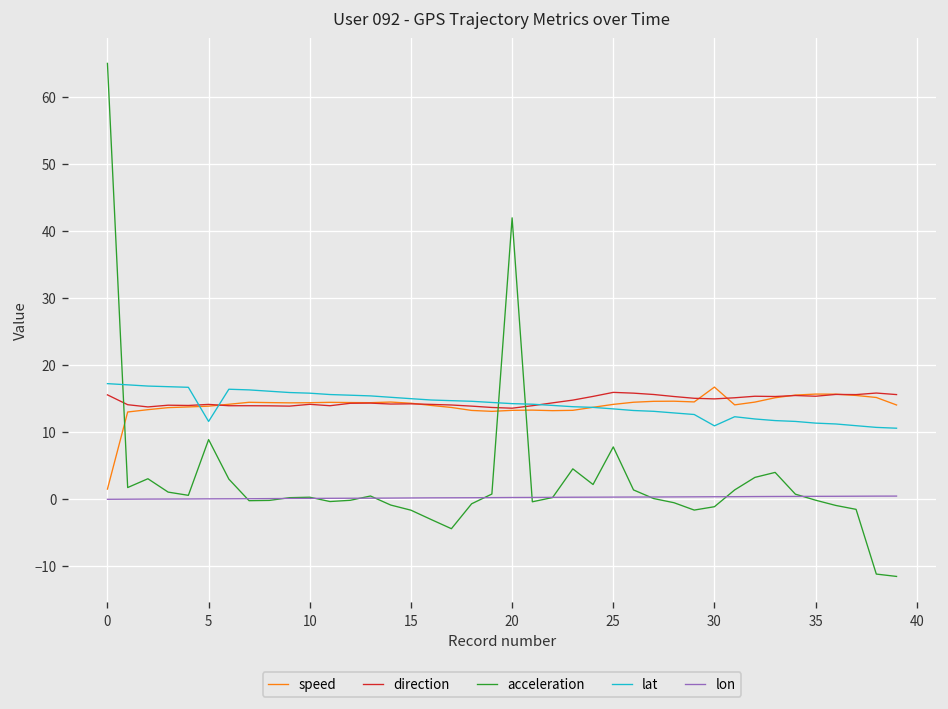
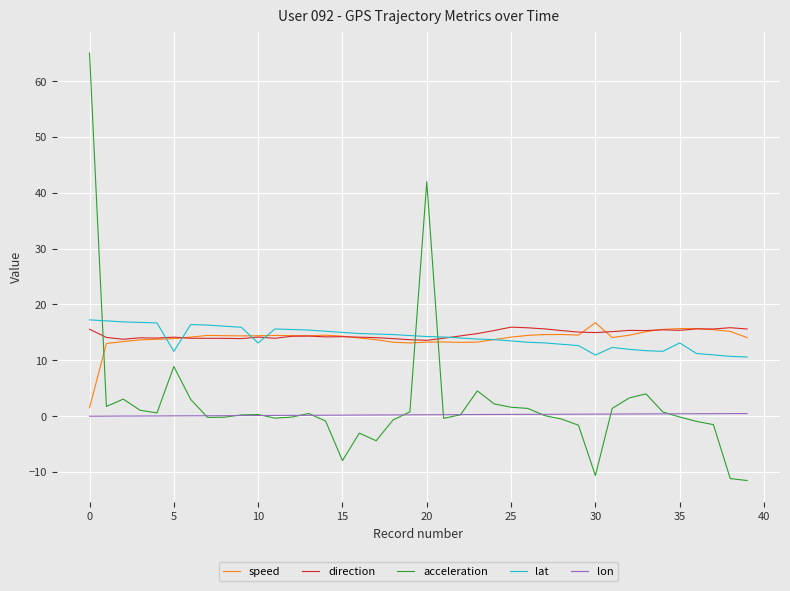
  {
    "speed": {
      "0": 2,
      "25": 14,
      "30": 17
    },
    "direction": {
      "0": 16,
      "25": 16,
      "30": 15
    },
    "acceleration": {
      "0": 65,
      "5": 9,
-     "15": -2,
+     "15": -8,
      "20": 42,
-     "25": 8,
-     "30": -1,
+     "25": 2,
+     "30": -11,
      "35": 0
    },
    "lat": {
      "0": 17,
      "5": 12,
-     "10": 16,
+     "10": 13,
      "15": 15,
      "20": 14,
      "25": 13,
      "30": 11,
-     "35": 11
+     "35": 13
    },
    "lon": {
      "0": 0,
      "5": 0,
      "15": 0,
      "20": 0,
      "25": 0,
      "30": 0,
      "35": 0
    }
  }
